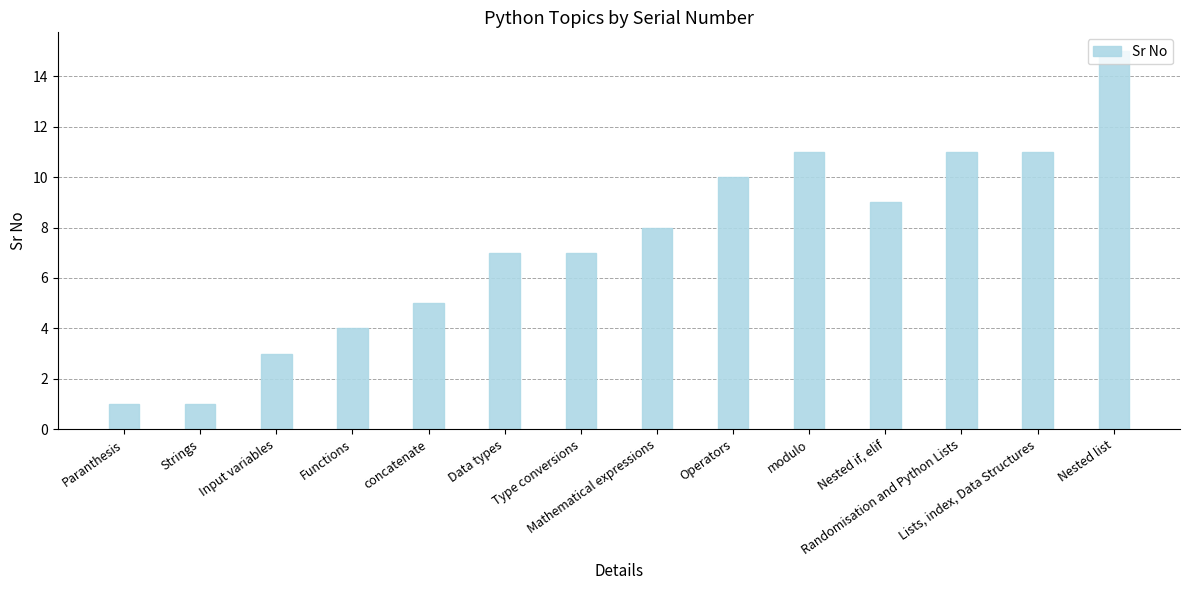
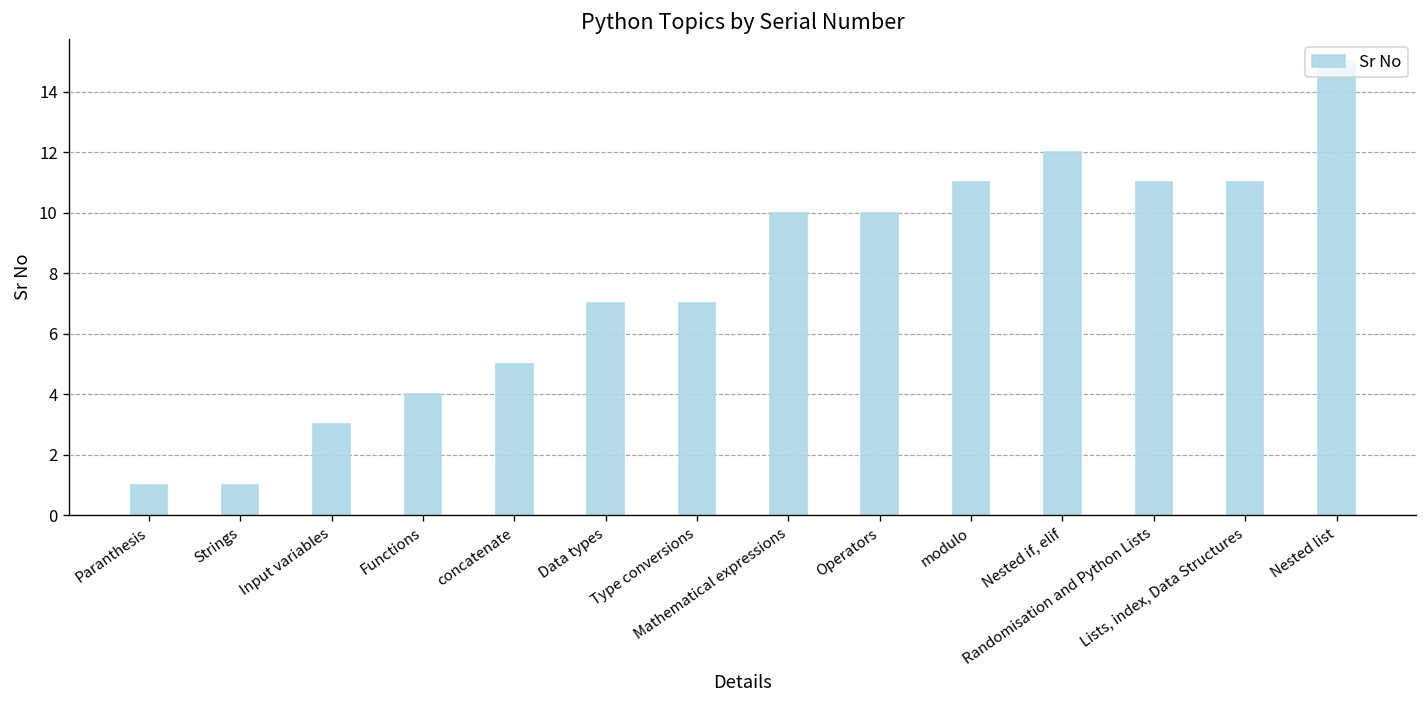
  {
    "Paranthesis": 1,
    "Strings": 1,
    "Input variables": 3,
    "Functions": 4,
    "concatenate": 5,
    "Data types": 7,
    "Type conversions": 7,
-   "Mathematical expressions": 8,
+   "Mathematical expressions": 10,
    "Operators": 10,
    "modulo": 11,
-   "Nested if, elif": 9,
+   "Nested if, elif": 12,
    "Randomisation and Python Lists": 11,
    "Lists, index, Data Structures": 11
  }
